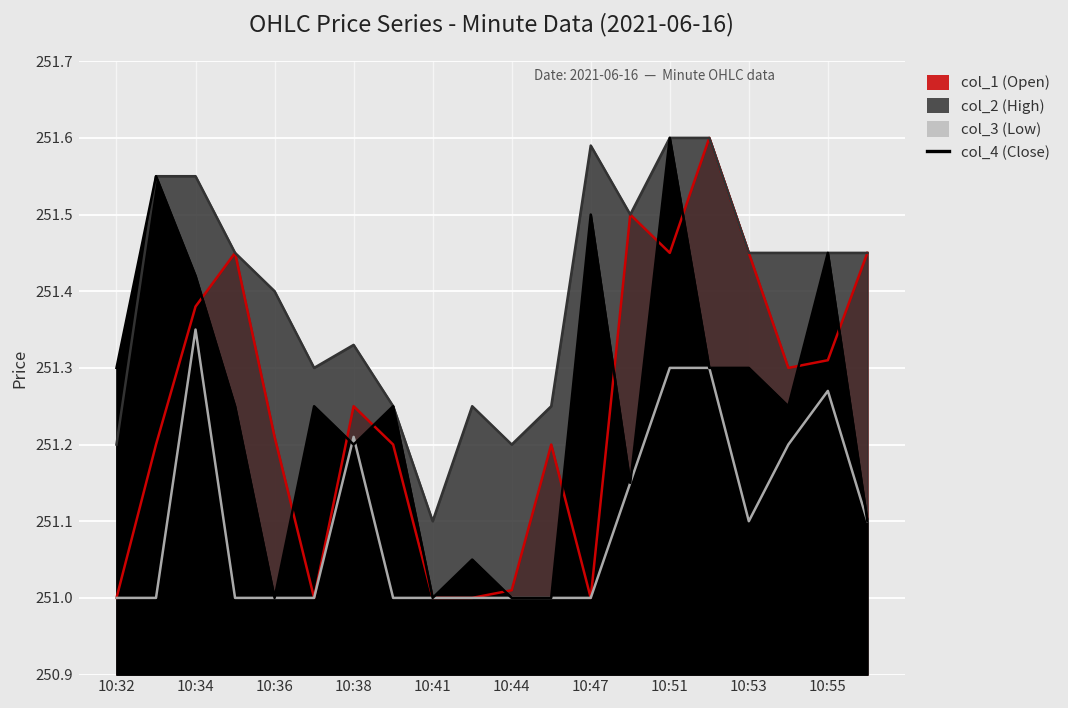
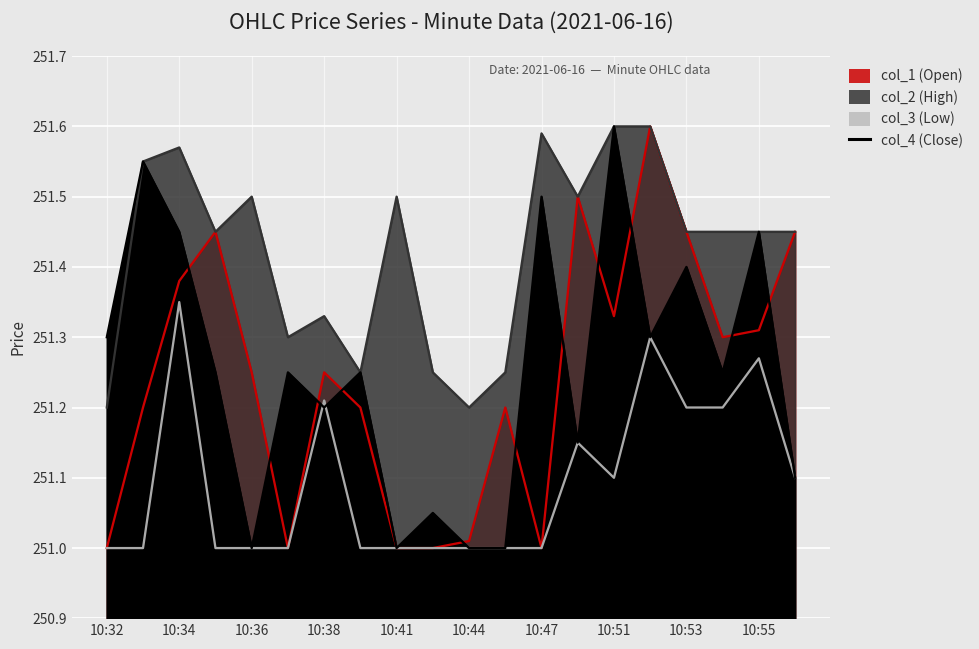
  {
    "col_1 (Open)": {
      "10:34": 251.38,
-     "10:36": 251.21,
+     "10:36": 251.25,
      "10:38": 251.25,
      "10:44": 251.01,
-     "10:51": 251.45,
+     "10:51": 251.33,
      "10:55": 251.31
    },
    "col_2 (High)": {
      "10:32": 251.20,
-     "10:34": 251.55,
-     "10:36": 251.4,
+     "10:34": 251.57,
+     "10:36": 251.5,
      "10:38": 251.33,
-     "10:41": 251.1,
+     "10:41": 251.5,
      "10:44": 251.20,
      "10:47": 251.59
    },
    "col_3 (Low)": {
      "10:34": 251.35,
      "10:38": 251.21,
-     "10:51": 251.3,
-     "10:53": 251.1,
+     "10:51": 251.1,
+     "10:53": 251.2,
      "10:55": 251.27
    },
    "col_4 (Close)": {
      "10:32": 251.30,
-     "10:34": 251.42,
+     "10:34": 251.45,
      "10:38": 251.20,
      "10:47": 251.50,
-     "10:53": 251.3
+     "10:53": 251.4
    }
  }
